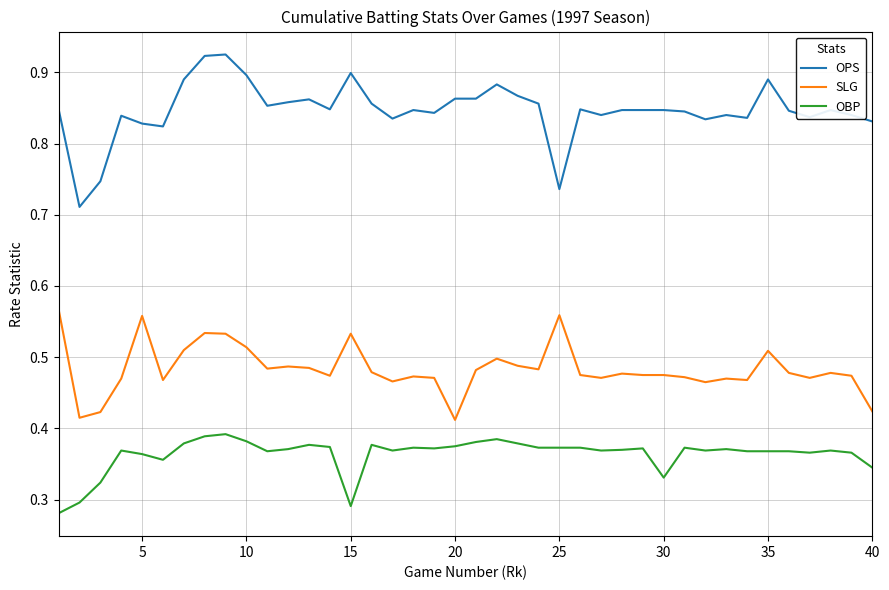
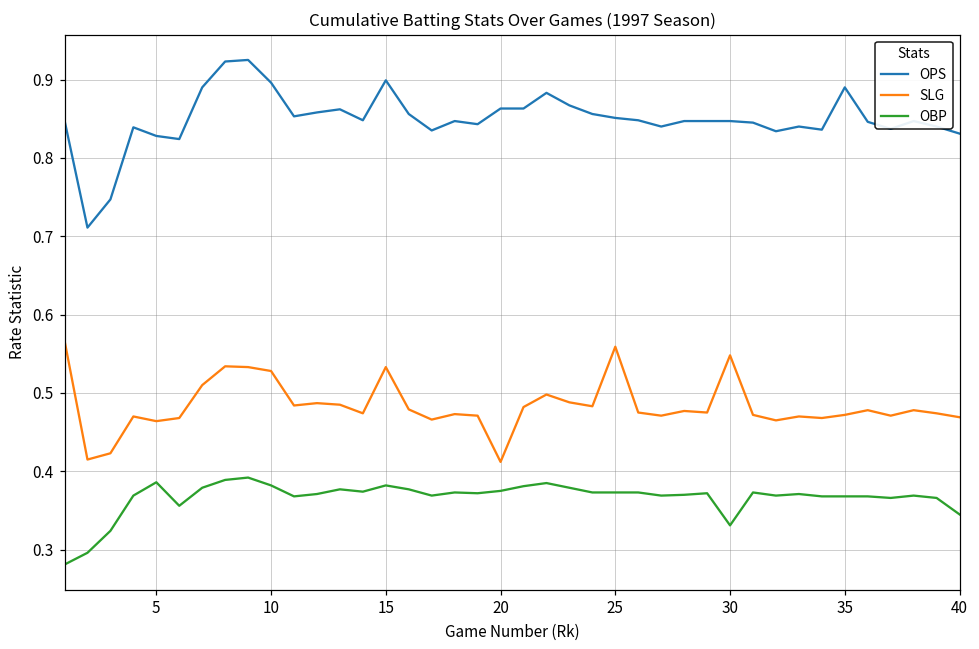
  {
    "OPS": {
      "5": 0.83,
      "10": 0.90,
      "15": 0.90,
      "20": 0.86,
-     "25": 0.74,
+     "25": 0.85,
      "30": 0.85,
      "35": 0.89,
      "40": 0.83
    },
    "SLG": {
-     "5": 0.56,
-     "10": 0.51,
+     "5": 0.46,
+     "10": 0.53,
      "15": 0.53,
      "20": 0.41,
      "25": 0.56,
-     "30": 0.48,
-     "35": 0.51,
-     "40": 0.42
+     "30": 0.55,
+     "35": 0.47,
+     "40": 0.47
    },
    "OBP": {
-     "5": 0.36,
+     "5": 0.39,
      "10": 0.38,
-     "15": 0.29,
+     "15": 0.38,
      "20": 0.38,
      "25": 0.37,
      "30": 0.33,
      "35": 0.37,
      "40": 0.35
    }
  }
